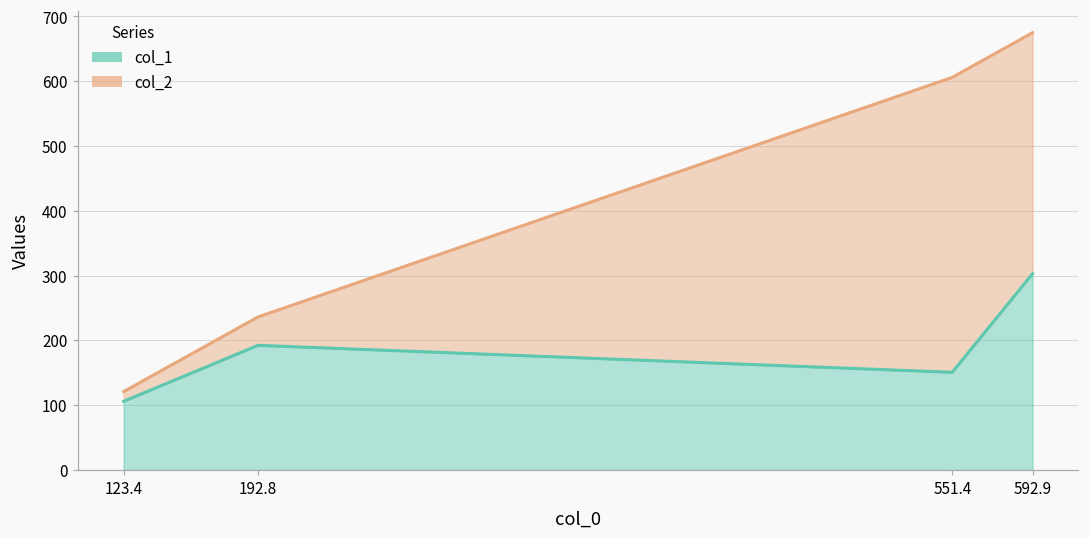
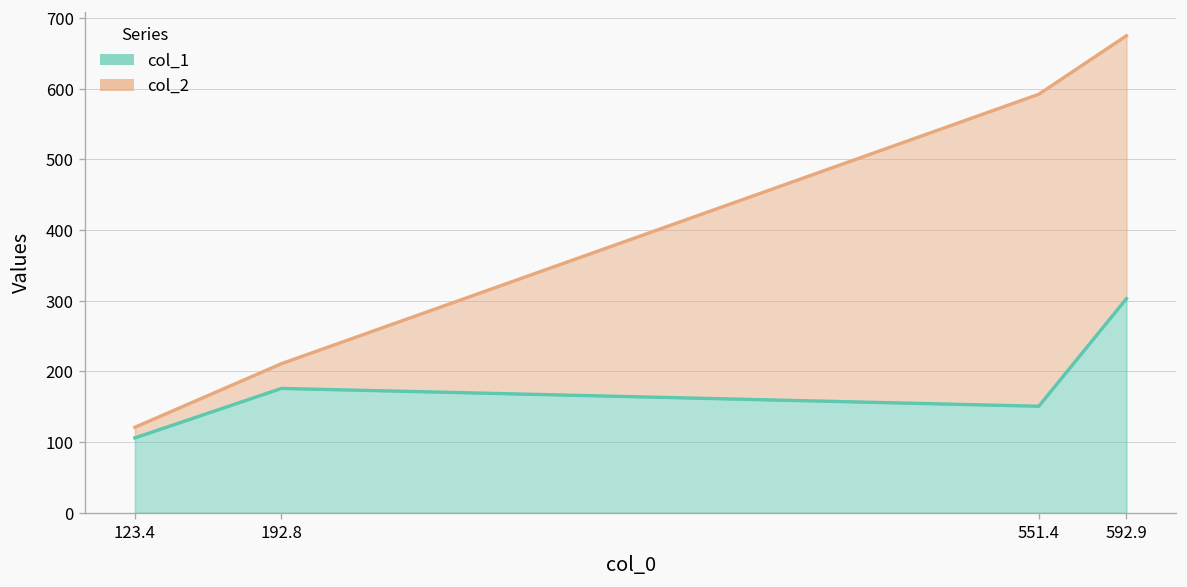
  {
    "col_1": {
      "123.4": 110,
-     "192.8": 190,
+     "192.8": 180,
      "551.4": 150,
      "592.9": 300
    },
    "col_2": {
      "123.4": 120,
-     "192.8": 240,
-     "551.4": 610,
+     "192.8": 210,
+     "551.4": 590,
      "592.9": 680
    }
  }
